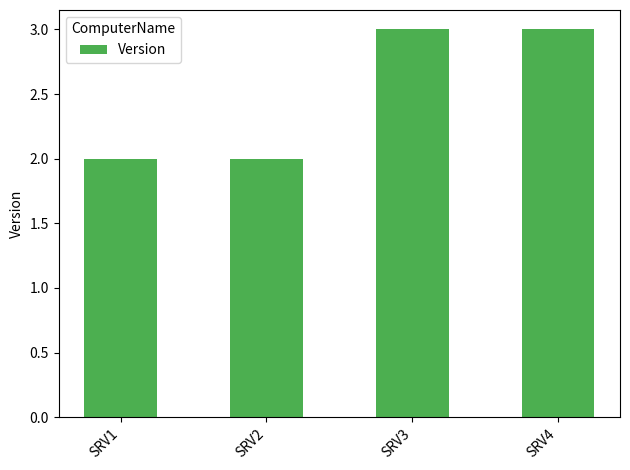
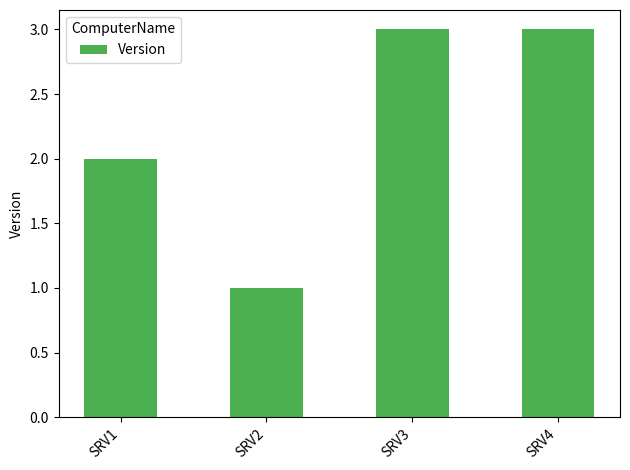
  {
    "SRV1": 2,
-   "SRV2": 2,
+   "SRV2": 1,
    "SRV3": 3,
    "SRV4": 3
  }
